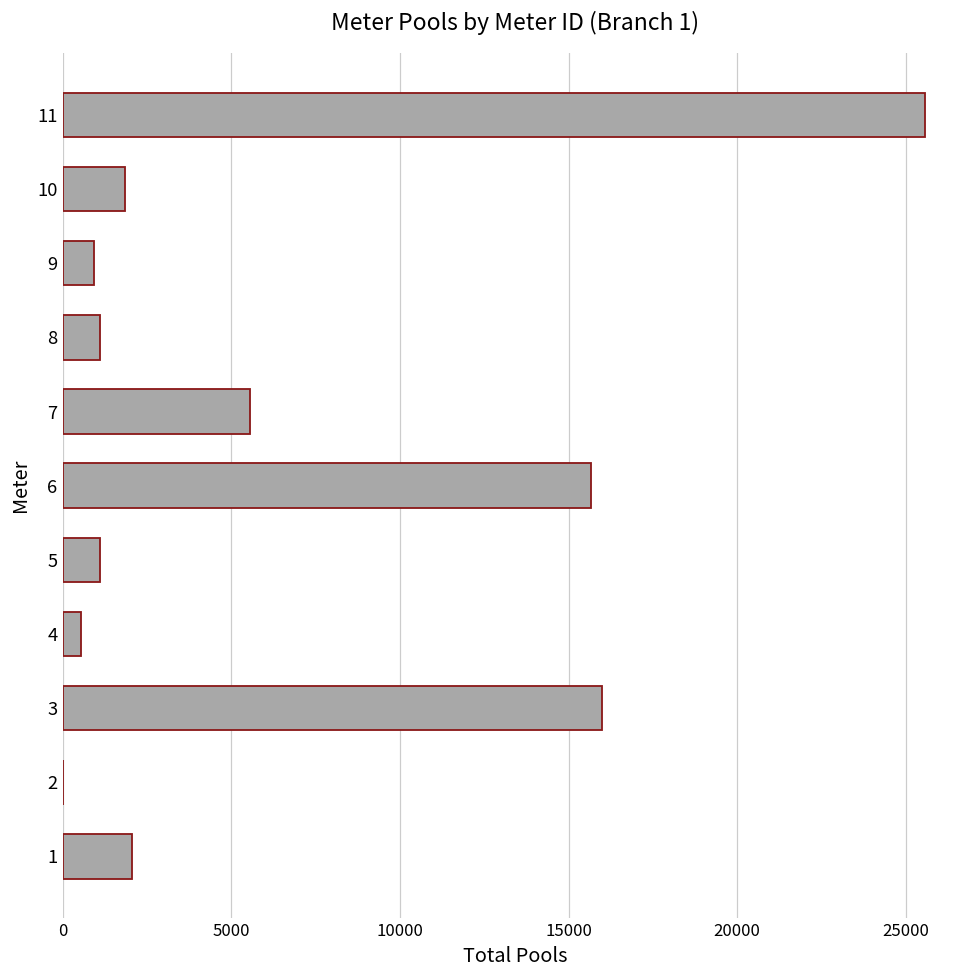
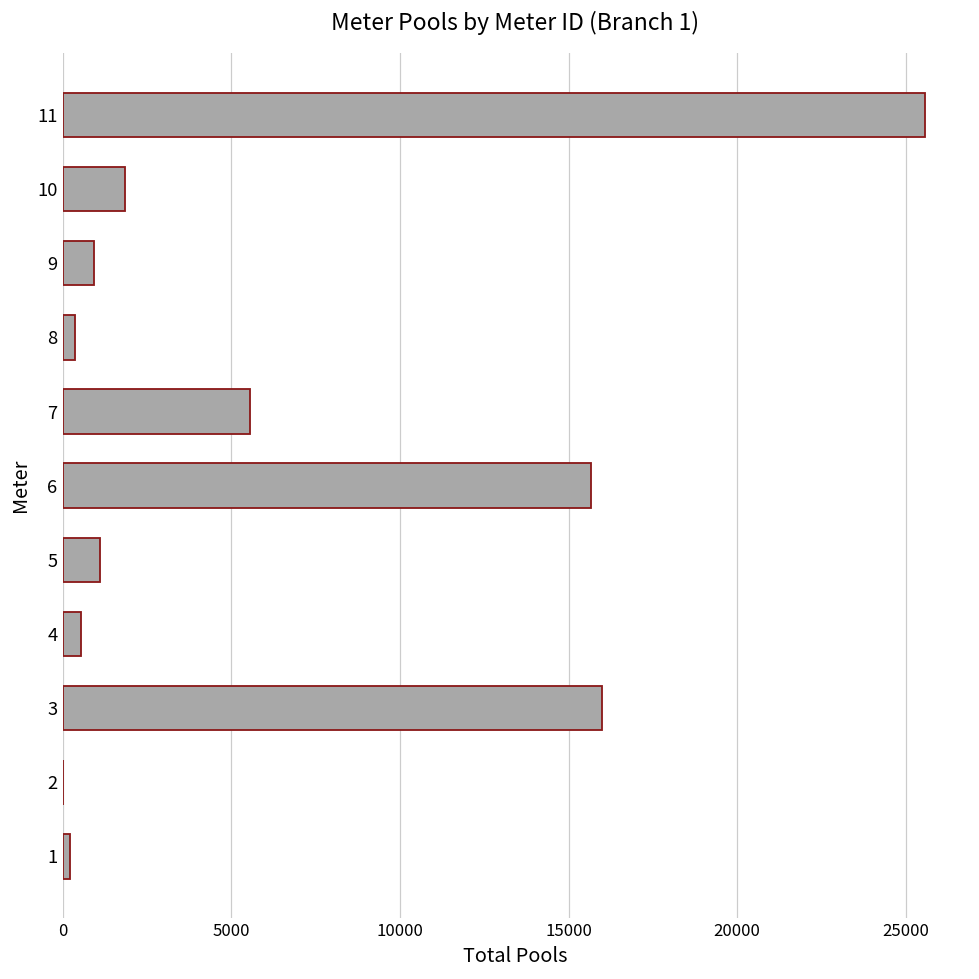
  {
    "11": 25600,
    "10": 1800,
    "9": 900,
-   "8": 1100,
+   "8": 400,
    "7": 5500,
    "6": 15700,
    "5": 1100,
    "4": 500,
    "3": 16000,
    "2": 0,
-   "1": 2000
+   "1": 200
  }
